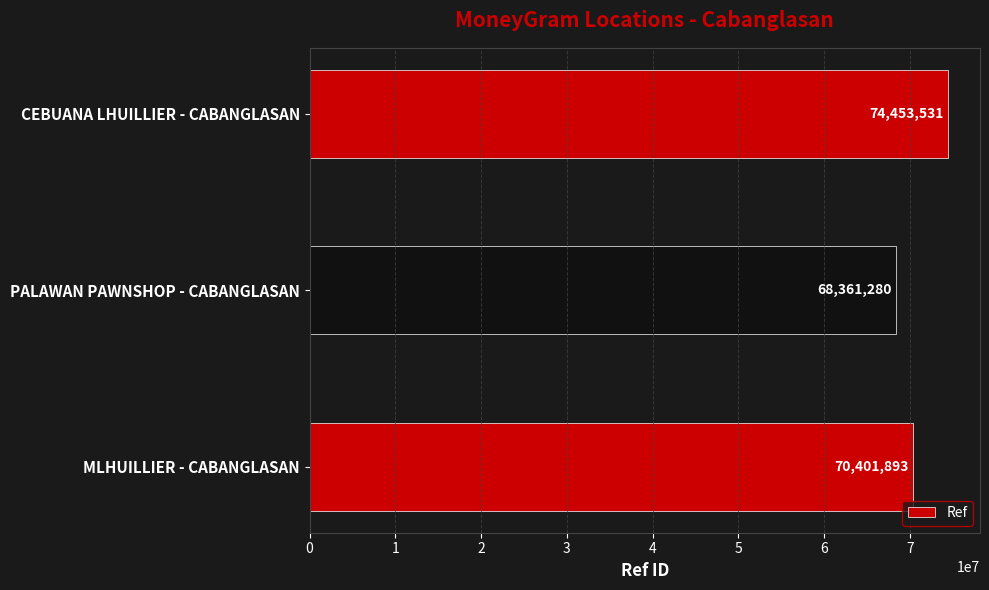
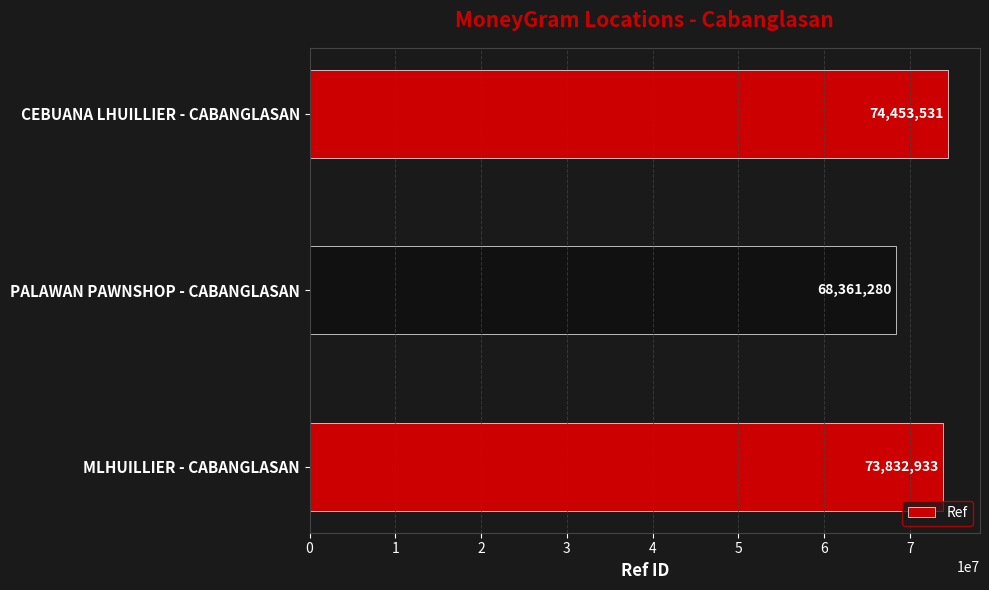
  {
    "CEBUANA LHUILLIER - CABANGLASAN": "74,453,531",
    "PALAWAN PAWNSHOP - CABANGLASAN": "68,361,280",
-   "MLHUILLIER - CABANGLASAN": "70,401,893"
+   "MLHUILLIER - CABANGLASAN": "73,832,933"
  }
